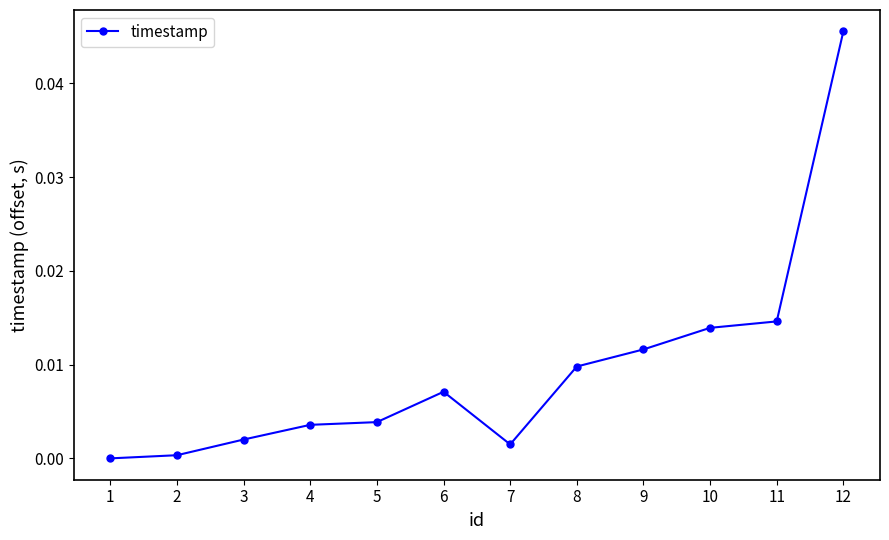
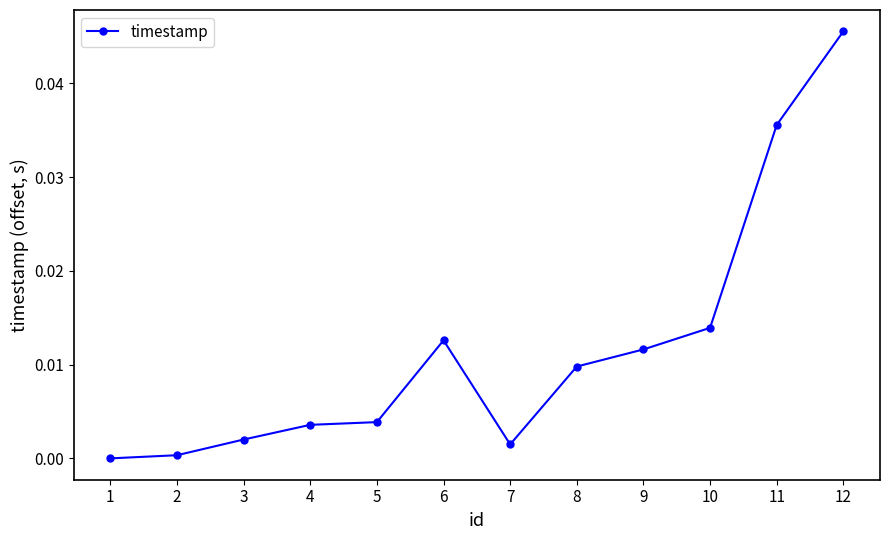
  {
    "1": 0.000,
    "2": 0.000,
    "3": 0.002,
    "4": 0.004,
    "5": 0.004,
-   "6": 0.007,
+   "6": 0.013,
    "7": 0.001,
    "8": 0.010,
    "9": 0.012,
    "10": 0.014,
-   "11": 0.015,
+   "11": 0.036,
    "12": 0.046
  }
